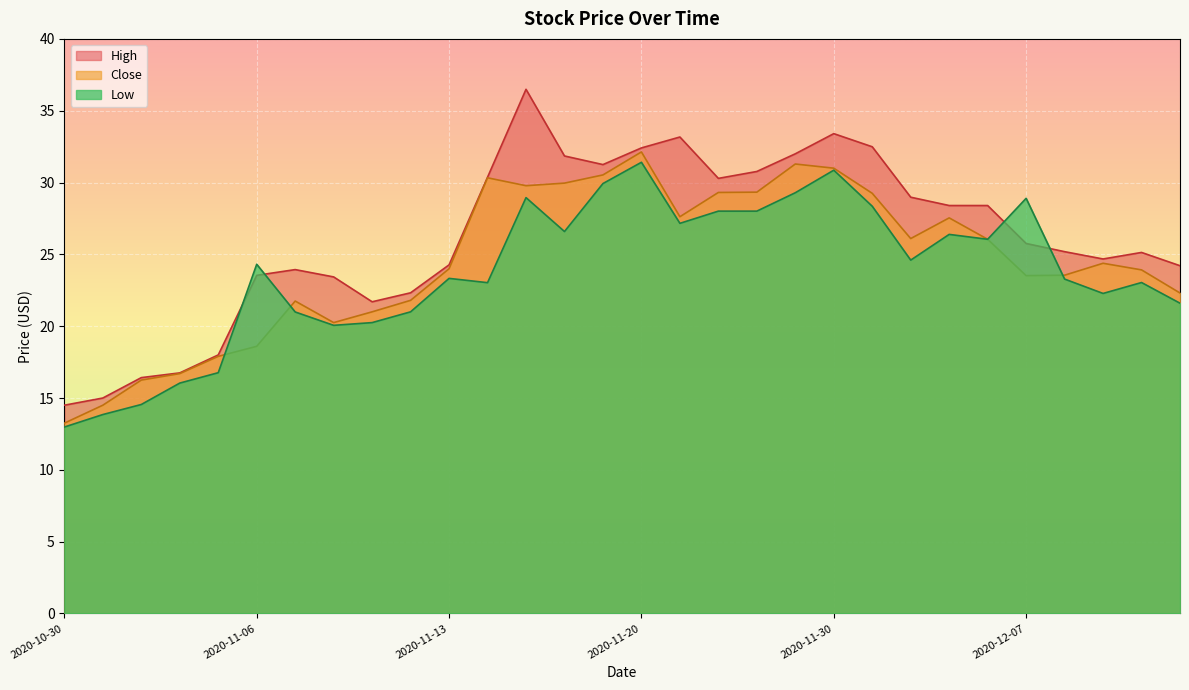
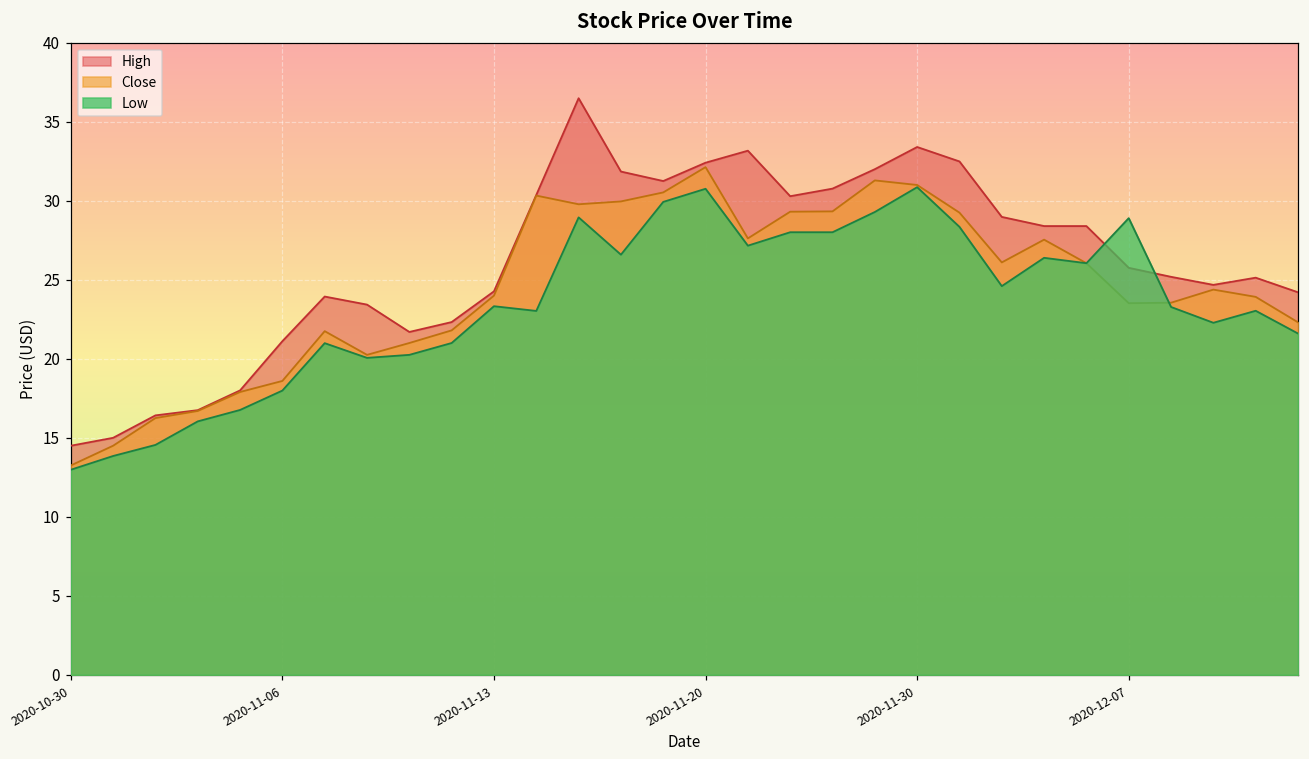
  {
    "High": {
      "2020-10-30": 14.5,
-     "2020-11-06": 23.5,
+     "2020-11-06": 21.1,
      "2020-11-13": 24.3,
      "2020-11-20": 32.4,
      "2020-11-30": 33.4,
      "2020-12-07": 25.8
    },
    "Close": {
      "2020-10-30": 13.3,
      "2020-11-06": 18.6,
      "2020-11-13": 24.0,
      "2020-11-20": 32.1,
      "2020-12-07": 23.5
    },
    "Low": {
      "2020-10-30": 13.0,
-     "2020-11-06": 24.3,
+     "2020-11-06": 18.0,
      "2020-11-13": 23.3,
-     "2020-11-20": 31.4,
+     "2020-11-20": 30.8,
      "2020-12-07": 28.9
    }
  }
